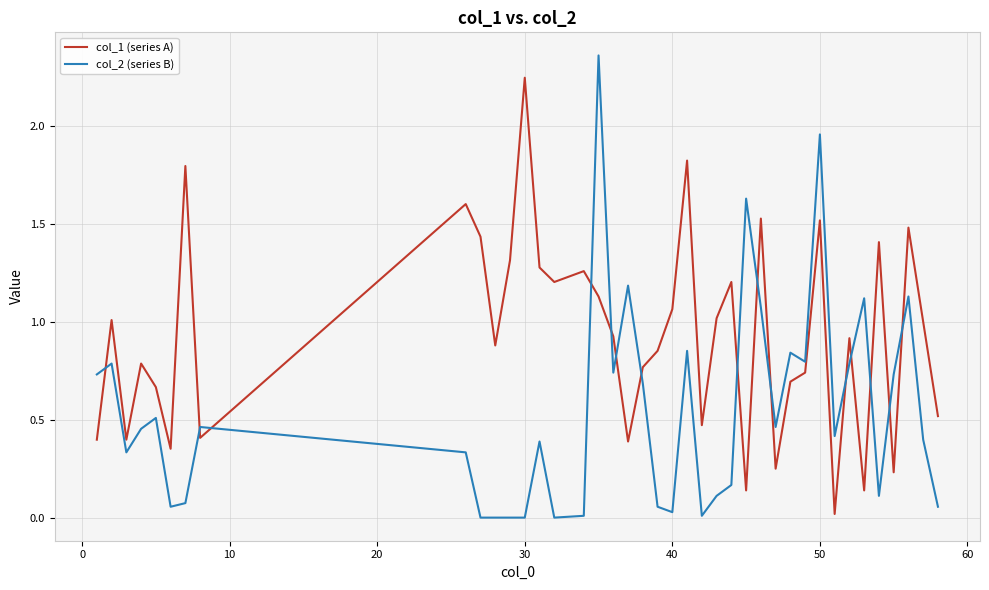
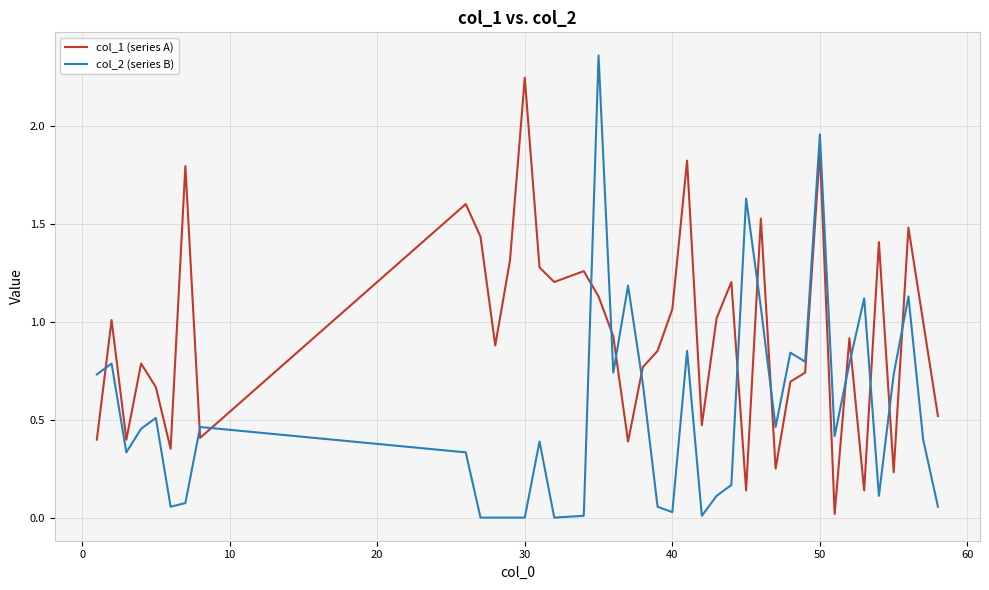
  {
    "col_1 (series A)": {
      "30": 2.25,
      "40": 1.06,
-     "50": 1.52
+     "50": 1.87
    },
    "col_2 (series B)": {
      "30": 0.00,
      "40": 0.03,
      "50": 1.96
    }
  }
